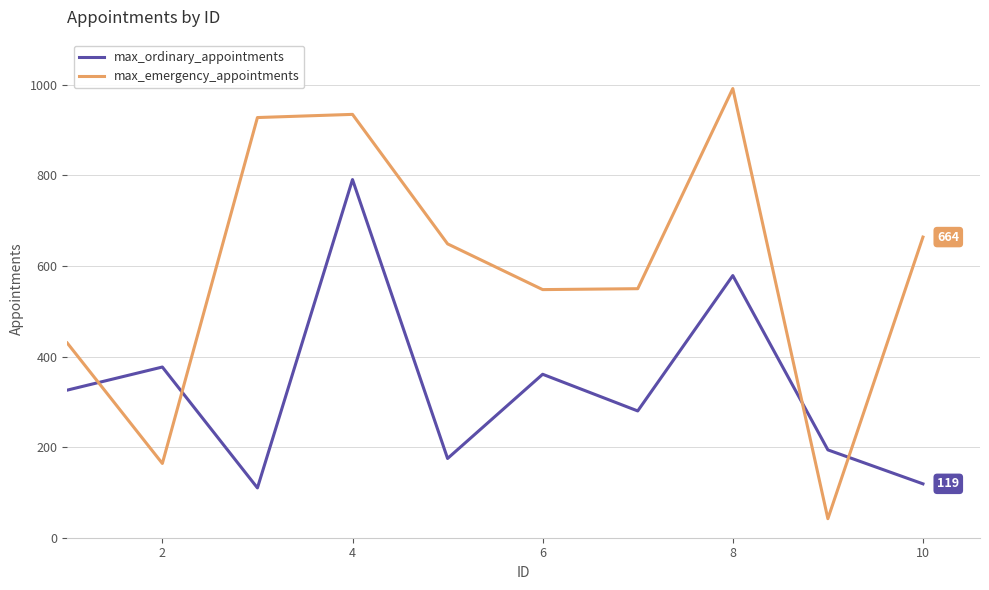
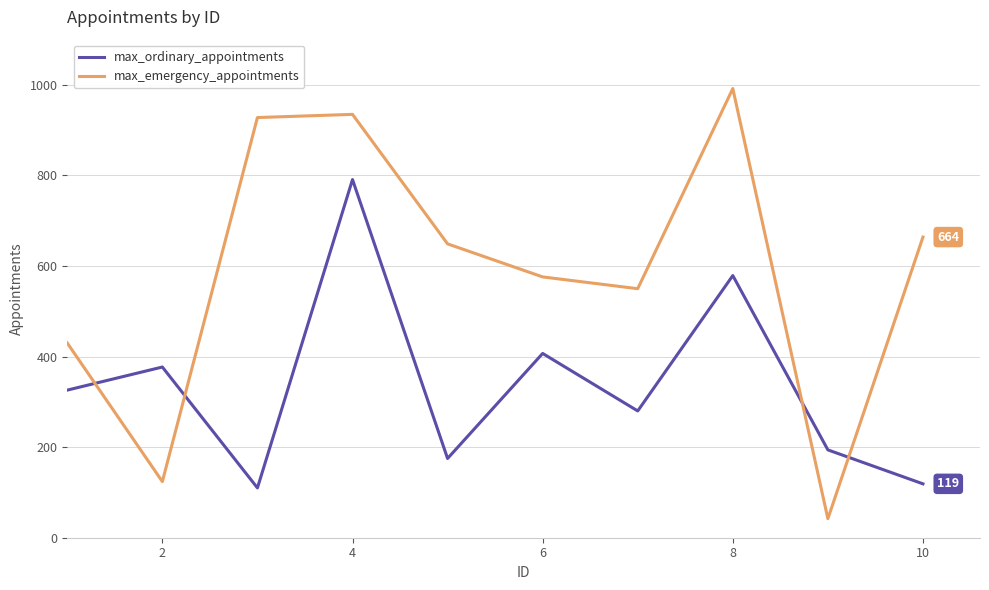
  {
    "max_ordinary_appointments": {
      "2": 380,
      "4": 790,
-     "6": 360,
+     "6": 410,
      "8": 580
    },
    "max_emergency_appointments": {
-     "2": 160,
+     "2": 120,
      "4": 940,
-     "6": 550,
+     "6": 580,
      "8": 990
    }
  }
